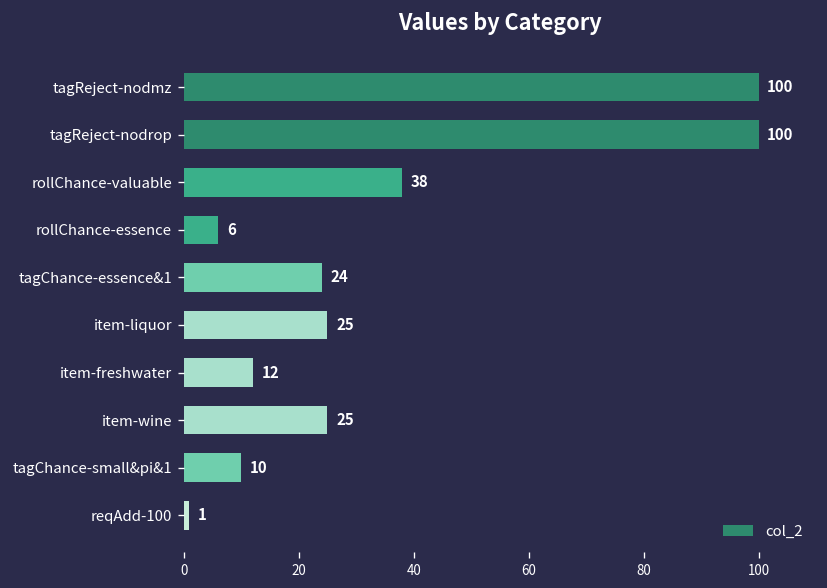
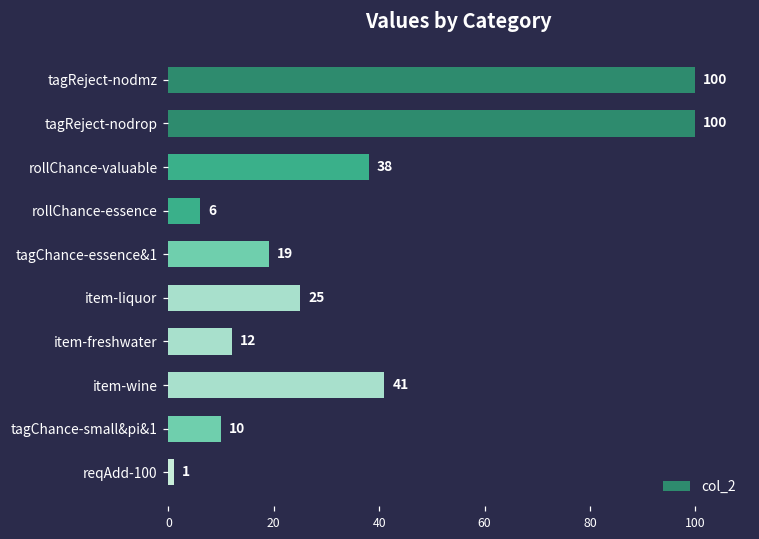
  {
    "tagReject-nodmz": 100,
    "tagReject-nodrop": 100,
    "rollChance-valuable": 38,
    "rollChance-essence": 6,
-   "tagChance-essence&1": 24,
+   "tagChance-essence&1": 19,
    "item-liquor": 25,
    "item-freshwater": 12,
-   "item-wine": 25,
+   "item-wine": 41,
    "tagChance-small&pi&1": 10,
    "reqAdd-100": 1
  }
